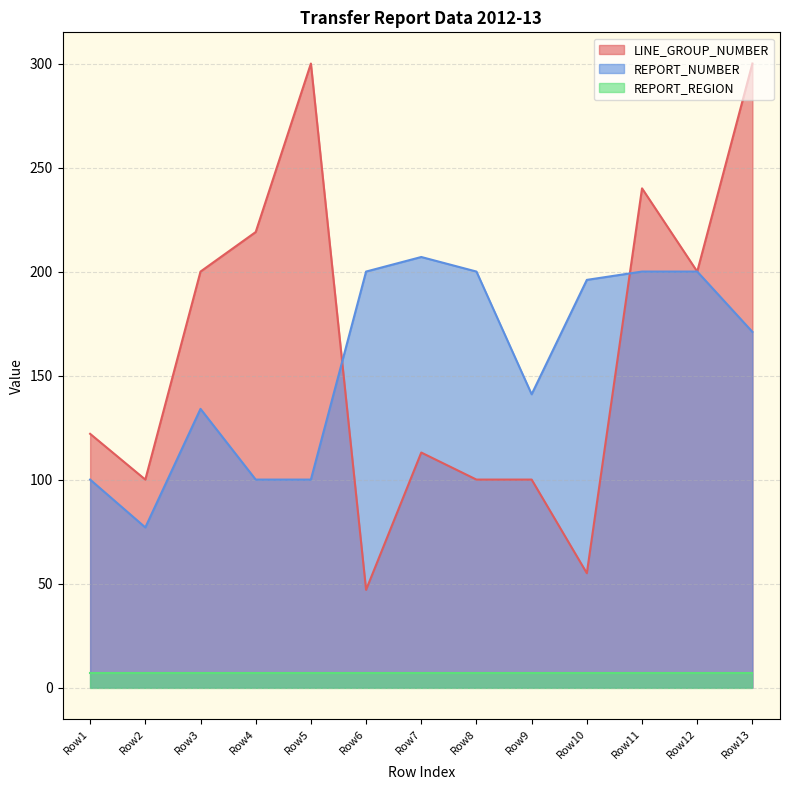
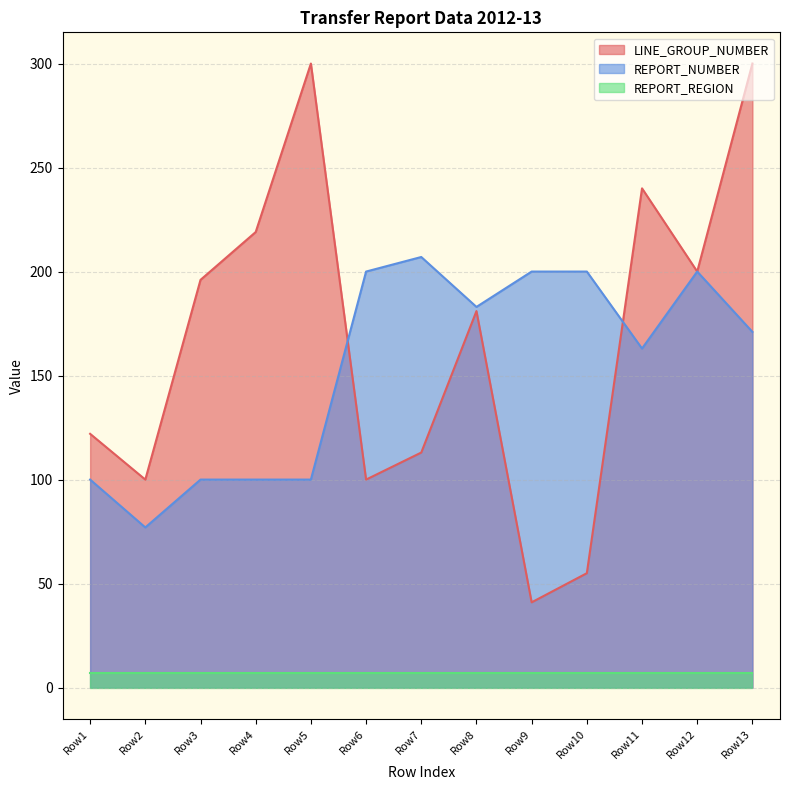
  {
    "LINE_GROUP_NUMBER": {
      "Row1": 122,
      "Row2": 100,
-     "Row3": 200,
+     "Row3": 196,
      "Row4": 219,
      "Row5": 300,
-     "Row6": 47,
+     "Row6": 100,
      "Row7": 113,
-     "Row8": 100,
-     "Row9": 100,
+     "Row8": 181,
+     "Row9": 41,
      "Row10": 55,
      "Row11": 240
    },
    "REPORT_NUMBER": {
      "Row1": 100,
      "Row2": 77,
-     "Row3": 134,
+     "Row3": 100,
      "Row4": 100,
      "Row5": 100,
      "Row6": 200,
      "Row7": 207,
-     "Row8": 200,
-     "Row9": 141,
-     "Row10": 196,
-     "Row11": 200,
+     "Row8": 183,
+     "Row9": 200,
+     "Row10": 200,
+     "Row11": 163,
      "Row13": 171
    },
    "REPORT_REGION": {
      "Row1": 7,
      "Row2": 7,
      "Row3": 7,
      "Row4": 7,
      "Row5": 7,
      "Row6": 7,
      "Row7": 7,
      "Row8": 7,
      "Row9": 7,
      "Row10": 7,
      "Row11": 7,
      "Row12": 7,
      "Row13": 7
    }
  }
